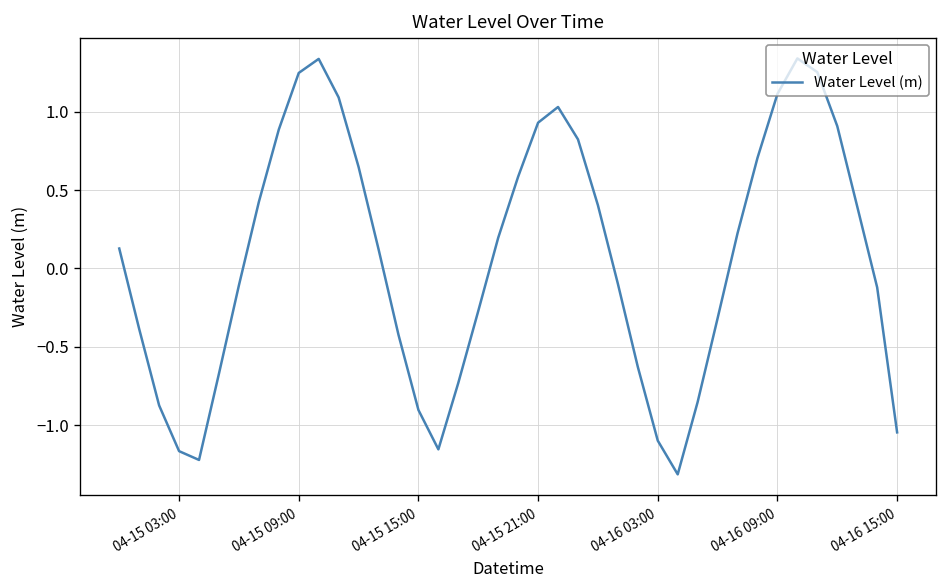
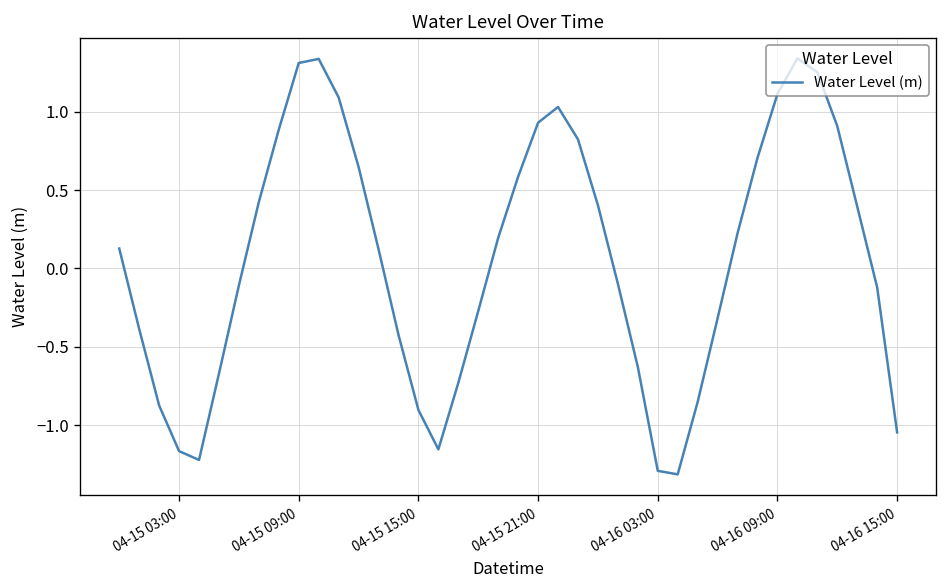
  {
    "04-15 03:00": -1.17,
-   "04-15 09:00": 1.25,
+   "04-15 09:00": 1.31,
    "04-15 15:00": -0.90,
    "04-15 21:00": 0.93,
-   "04-16 03:00": -1.10,
+   "04-16 03:00": -1.29,
    "04-16 15:00": -1.05
  }
